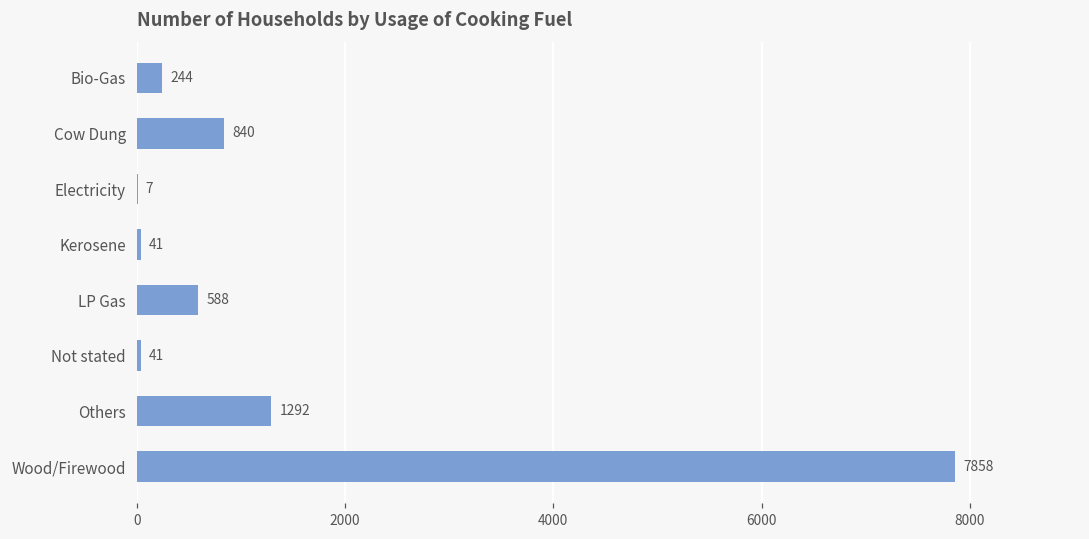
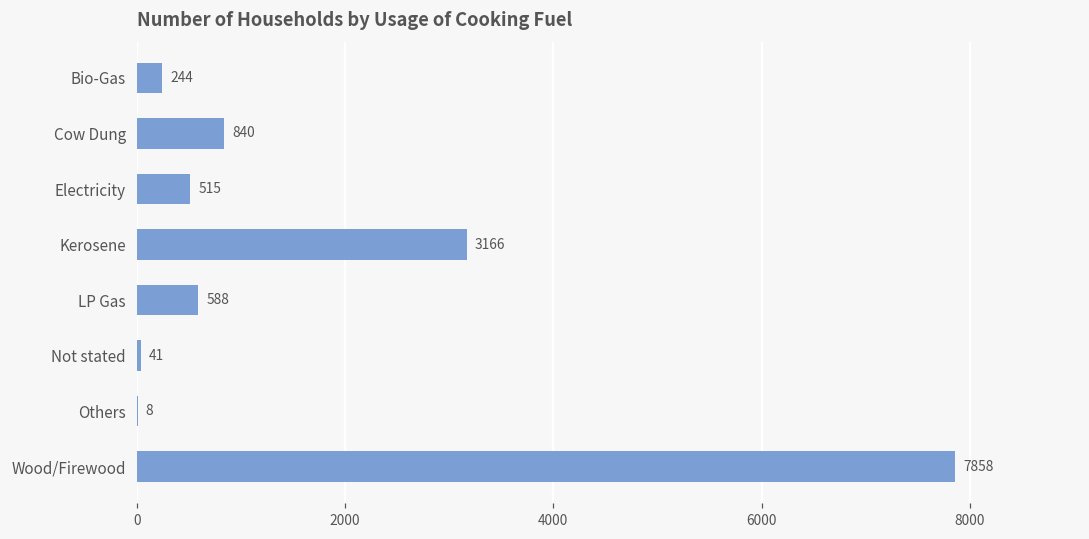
  {
    "Bio-Gas": 244,
    "Cow Dung": 840,
-   "Electricity": 7,
-   "Kerosene": 41,
+   "Electricity": 515,
+   "Kerosene": 3166,
    "LP Gas": 588,
    "Not stated": 41,
-   "Others": 1292,
+   "Others": 8,
    "Wood/Firewood": 7858
  }
